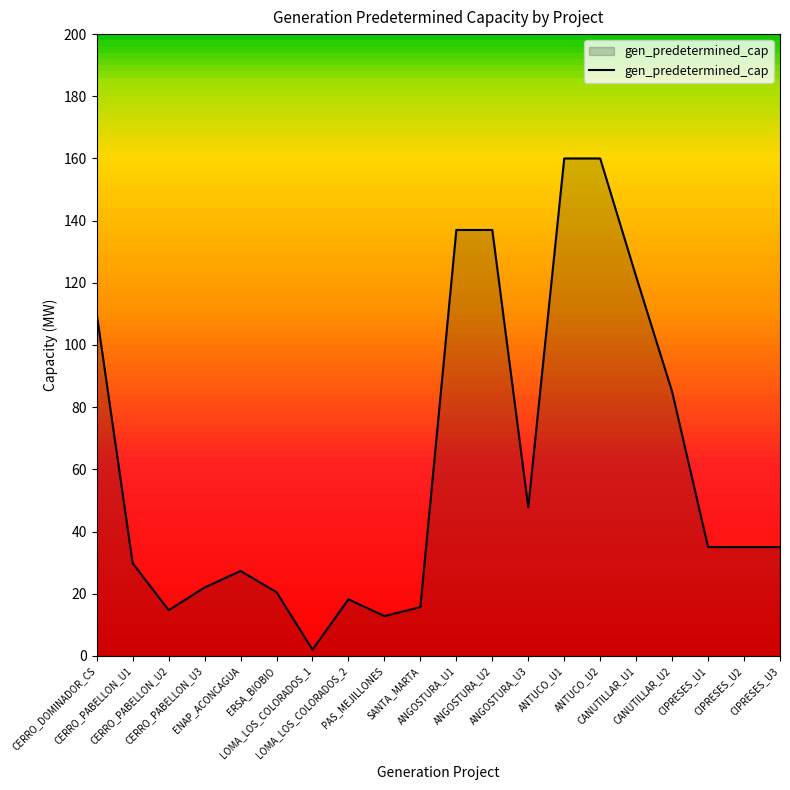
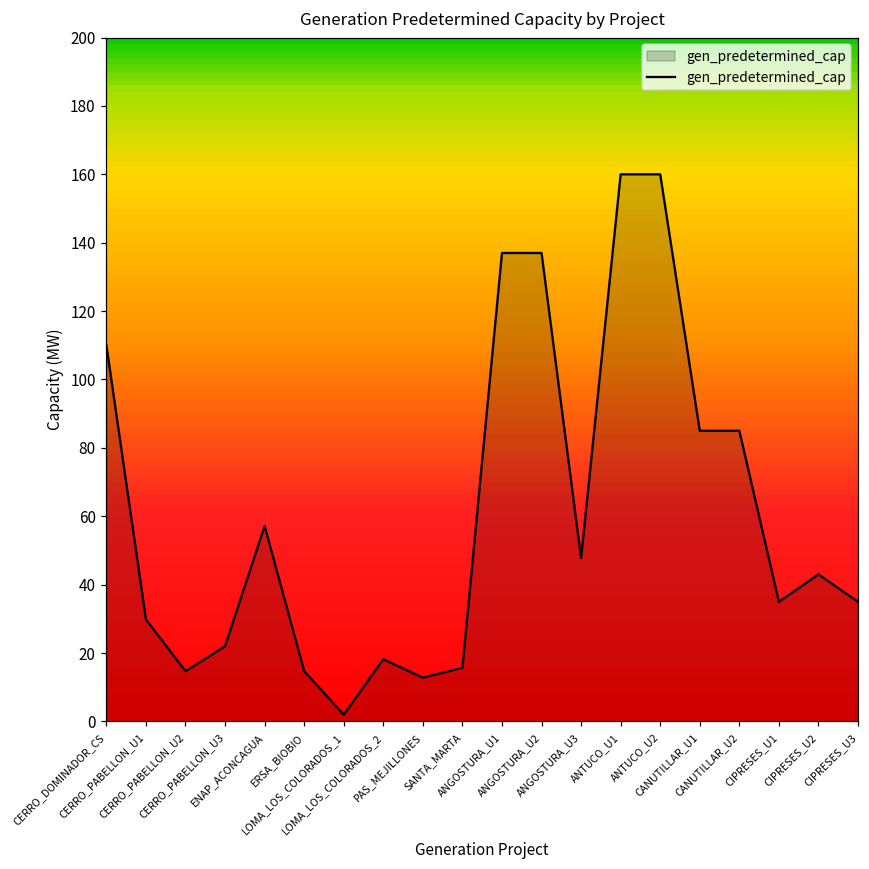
  {
    "CERRO_DOMINADOR_CS": 110,
    "CERRO_PABELLON_U1": 30,
    "CERRO_PABELLON_U2": 15,
    "CERRO_PABELLON_U3": 22,
-   "ENAP_ACONCAGUA": 27,
-   "ERSA_BIOBIO": 21,
+   "ENAP_ACONCAGUA": 57,
+   "ERSA_BIOBIO": 15,
    "LOMA_LOS_COLORADOS_1": 2,
    "LOMA_LOS_COLORADOS_2": 18,
    "PAS_MEJILLONES": 13,
    "SANTA_MARTA": 16,
    "ANGOSTURA_U1": 137,
    "ANGOSTURA_U2": 137,
    "ANGOSTURA_U3": 48,
    "ANTUCO_U1": 160,
    "ANTUCO_U2": 160,
-   "CANUTILLAR_U1": 122,
+   "CANUTILLAR_U1": 85,
    "CANUTILLAR_U2": 85,
    "CIPRESES_U1": 35,
-   "CIPRESES_U2": 35,
+   "CIPRESES_U2": 43,
    "CIPRESES_U3": 35
  }
